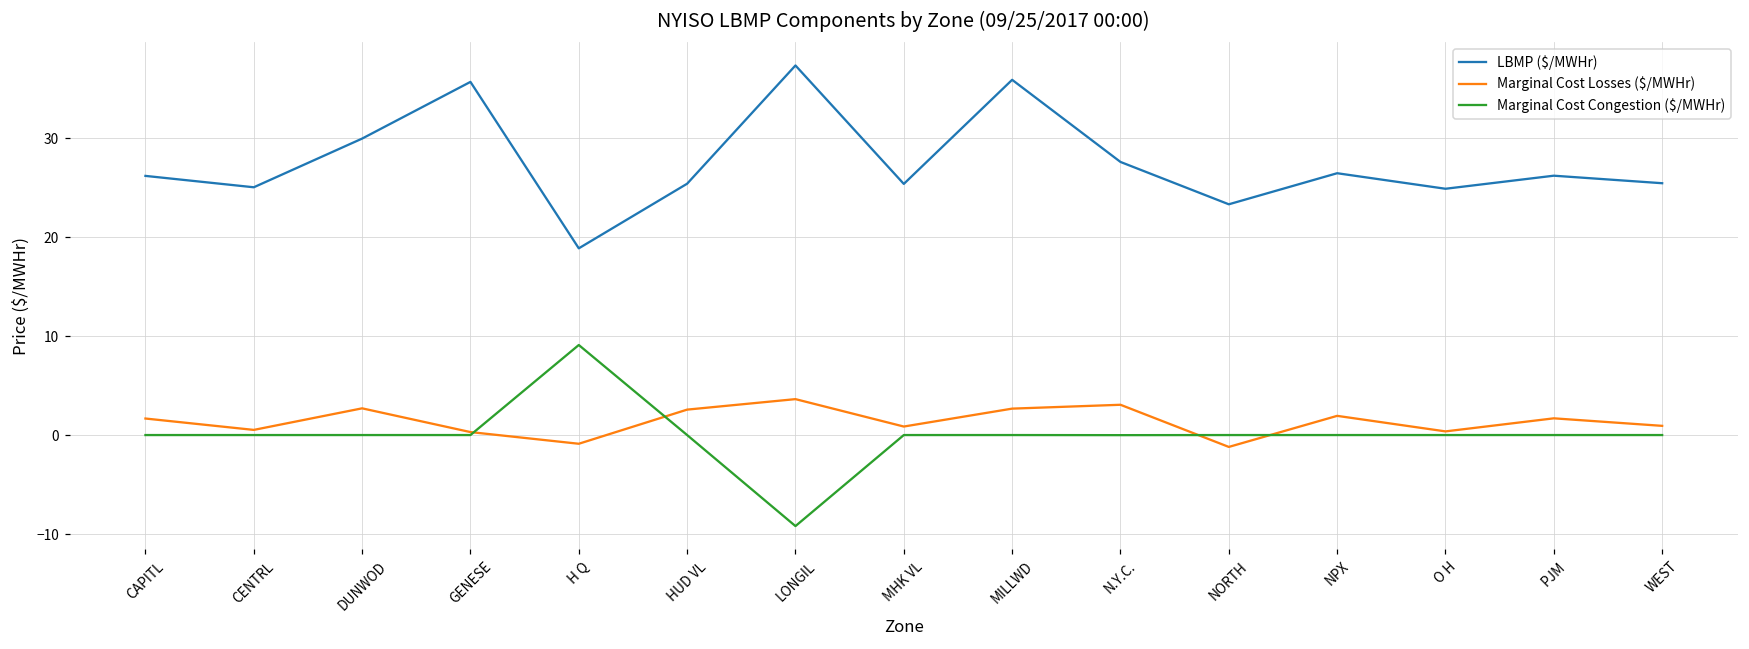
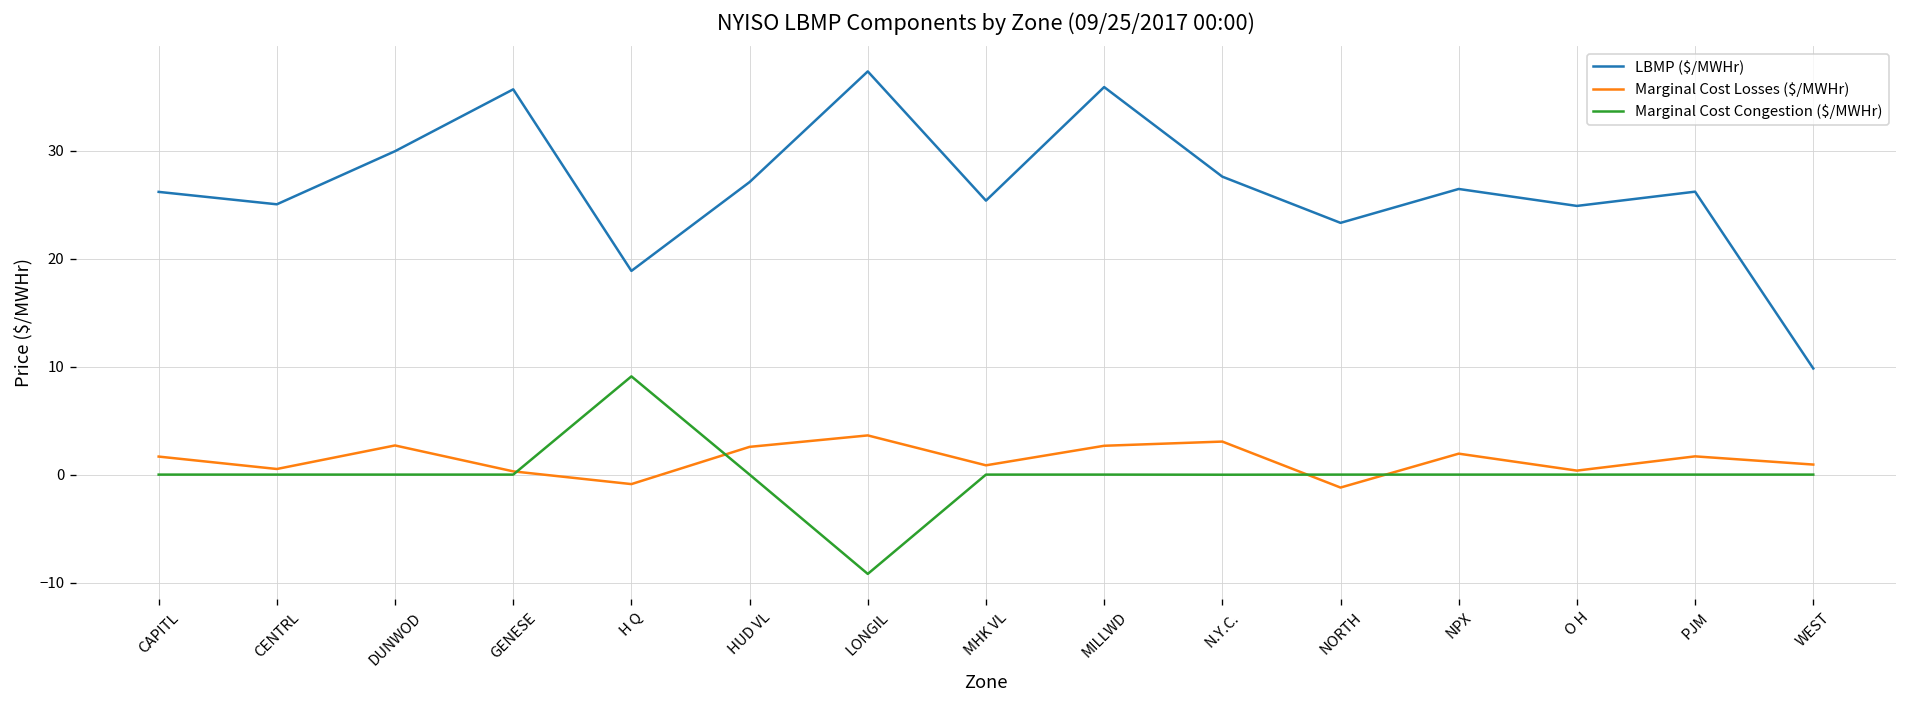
  {
    "LBMP ($/MWHr)": {
      "CAPITL": 26,
      "CENTRL": 25,
      "DUNWOD": 30,
      "GENESE": 36,
      "H Q": 19,
-     "HUD VL": 25,
+     "HUD VL": 27,
      "LONGIL": 37,
      "MHK VL": 25,
      "MILLWD": 36,
      "N.Y.C.": 28,
      "NORTH": 23,
      "NPX": 26,
      "O H": 25,
      "PJM": 26,
-     "WEST": 25
+     "WEST": 10
    },
    "Marginal Cost Losses ($/MWHr)": {
      "CAPITL": 2,
      "CENTRL": 1,
      "DUNWOD": 3,
      "GENESE": 0,
      "H Q": -1,
      "HUD VL": 3,
      "LONGIL": 4,
      "MHK VL": 1,
      "MILLWD": 3,
      "N.Y.C.": 3,
      "NORTH": -1,
      "NPX": 2,
      "O H": 0,
      "PJM": 2,
      "WEST": 1
    },
    "Marginal Cost Congestion ($/MWHr)": {
      "CAPITL": 0,
      "CENTRL": 0,
      "DUNWOD": 0,
      "GENESE": 0,
      "H Q": 9,
      "HUD VL": 0,
      "LONGIL": -9,
      "MHK VL": 0,
      "MILLWD": 0,
      "N.Y.C.": 0,
      "NORTH": 0,
      "NPX": 0,
      "O H": 0,
      "PJM": 0,
      "WEST": 0
    }
  }
